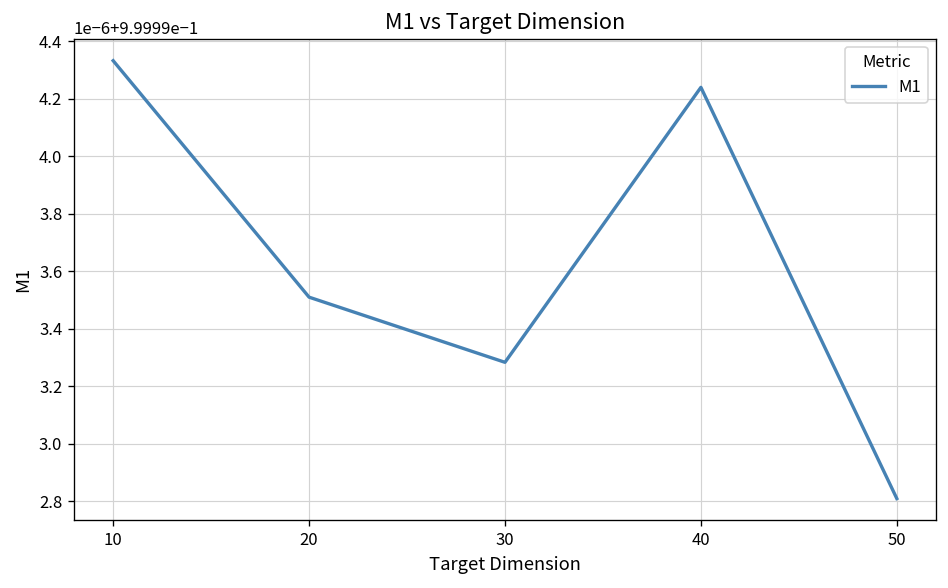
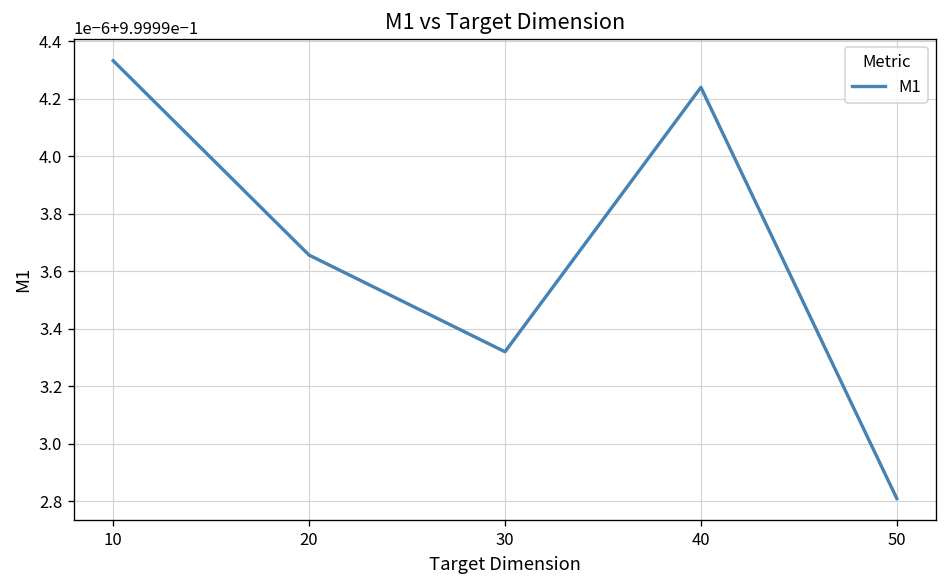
  {
    "10": 0.99999433,
-   "20": 0.99999351,
-   "30": 0.99999328,
+   "20": 0.99999366,
+   "30": 0.99999332,
    "40": 0.99999424,
    "50": 0.99999281
  }
